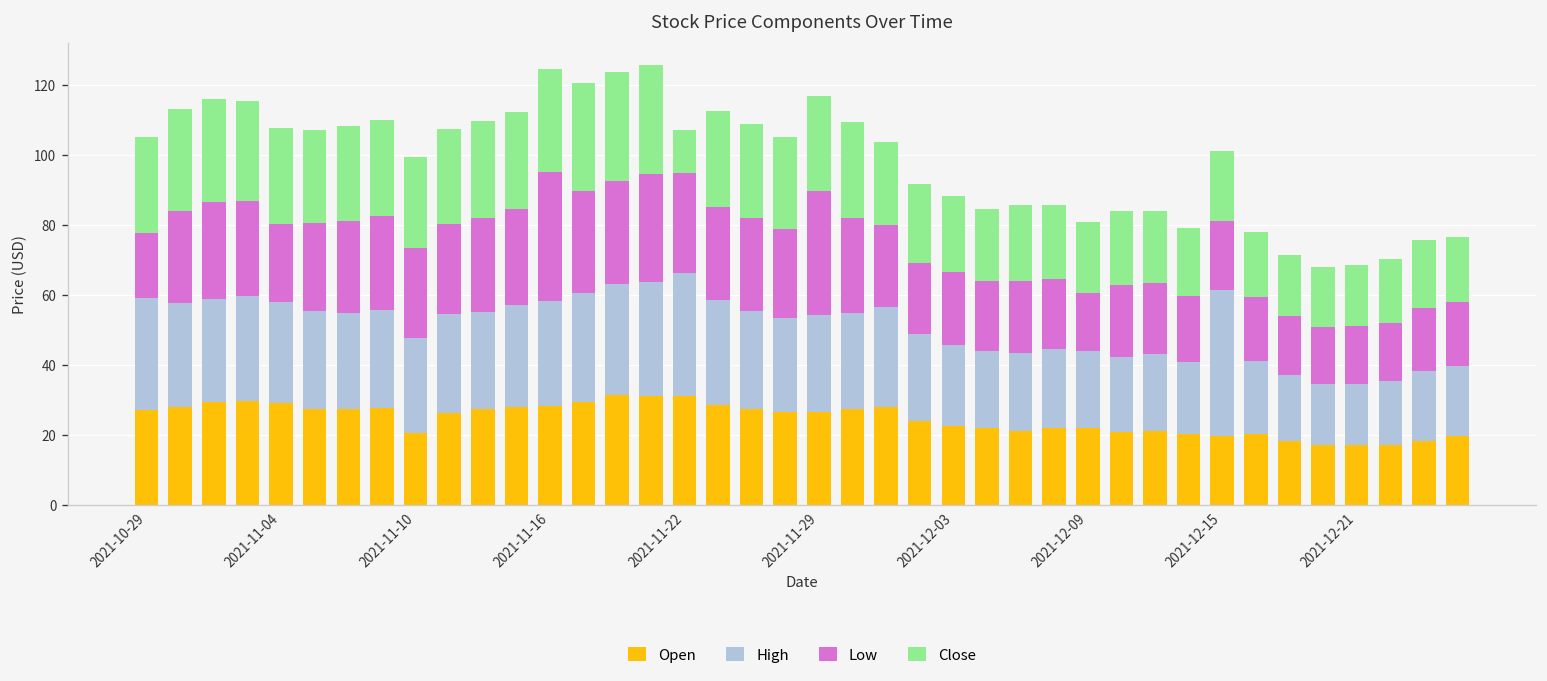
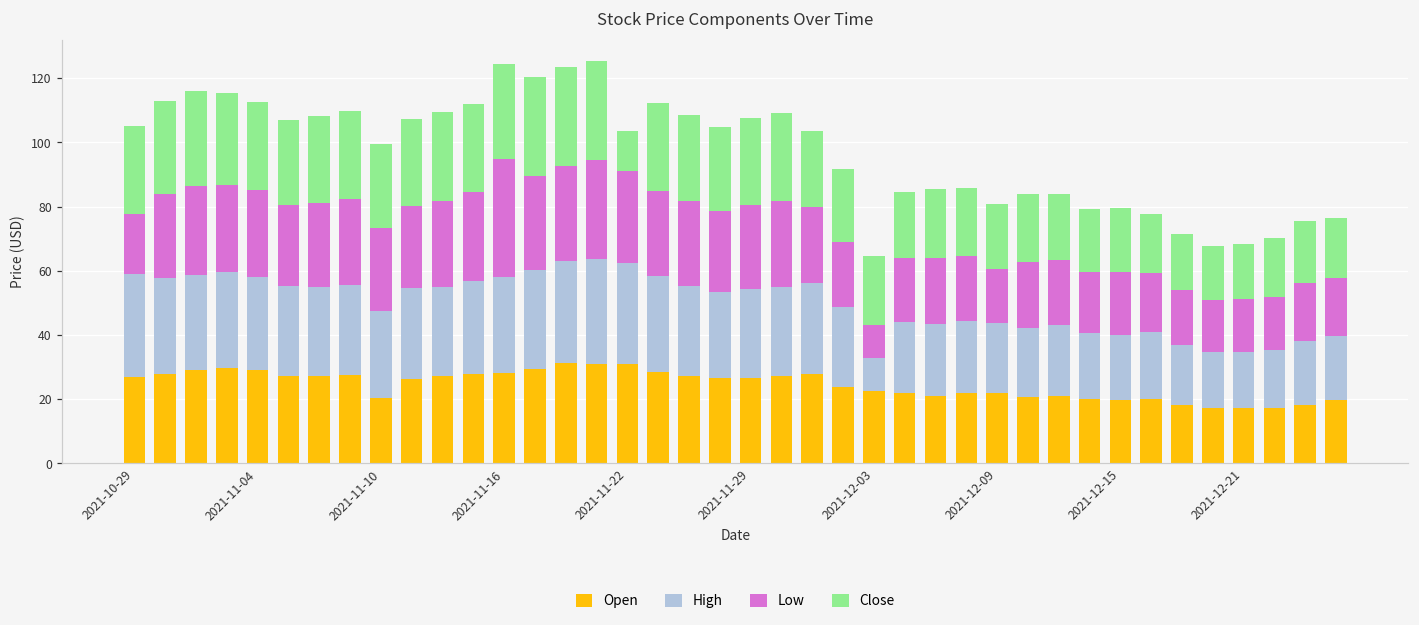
  {
    "Open": {
      "2021-10-29": 27,
      "2021-11-04": 29,
      "2021-11-10": 21,
      "2021-11-16": 28,
      "2021-11-22": 31,
      "2021-11-29": 27,
      "2021-12-03": 23,
      "2021-12-09": 22,
      "2021-12-15": 20,
      "2021-12-21": 17
    },
    "High": {
      "2021-10-29": 32,
      "2021-11-04": 29,
      "2021-11-10": 27,
      "2021-11-16": 30,
-     "2021-11-22": 35,
+     "2021-11-22": 32,
      "2021-11-29": 28,
-     "2021-12-03": 23,
+     "2021-12-03": 10,
      "2021-12-09": 22,
-     "2021-12-15": 42,
+     "2021-12-15": 21,
      "2021-12-21": 17
    },
    "Low": {
      "2021-10-29": 19,
-     "2021-11-04": 22,
+     "2021-11-04": 27,
      "2021-11-10": 26,
      "2021-11-16": 37,
      "2021-11-22": 29,
-     "2021-11-29": 35,
-     "2021-12-03": 21,
+     "2021-11-29": 26,
+     "2021-12-03": 10,
      "2021-12-09": 17,
      "2021-12-15": 20,
      "2021-12-21": 17
    },
    "Close": {
      "2021-10-29": 28,
      "2021-11-04": 27,
      "2021-11-10": 26,
      "2021-11-16": 30,
      "2021-11-22": 12,
      "2021-11-29": 27,
      "2021-12-03": 22,
      "2021-12-09": 20,
      "2021-12-15": 20,
      "2021-12-21": 17
    }
  }
